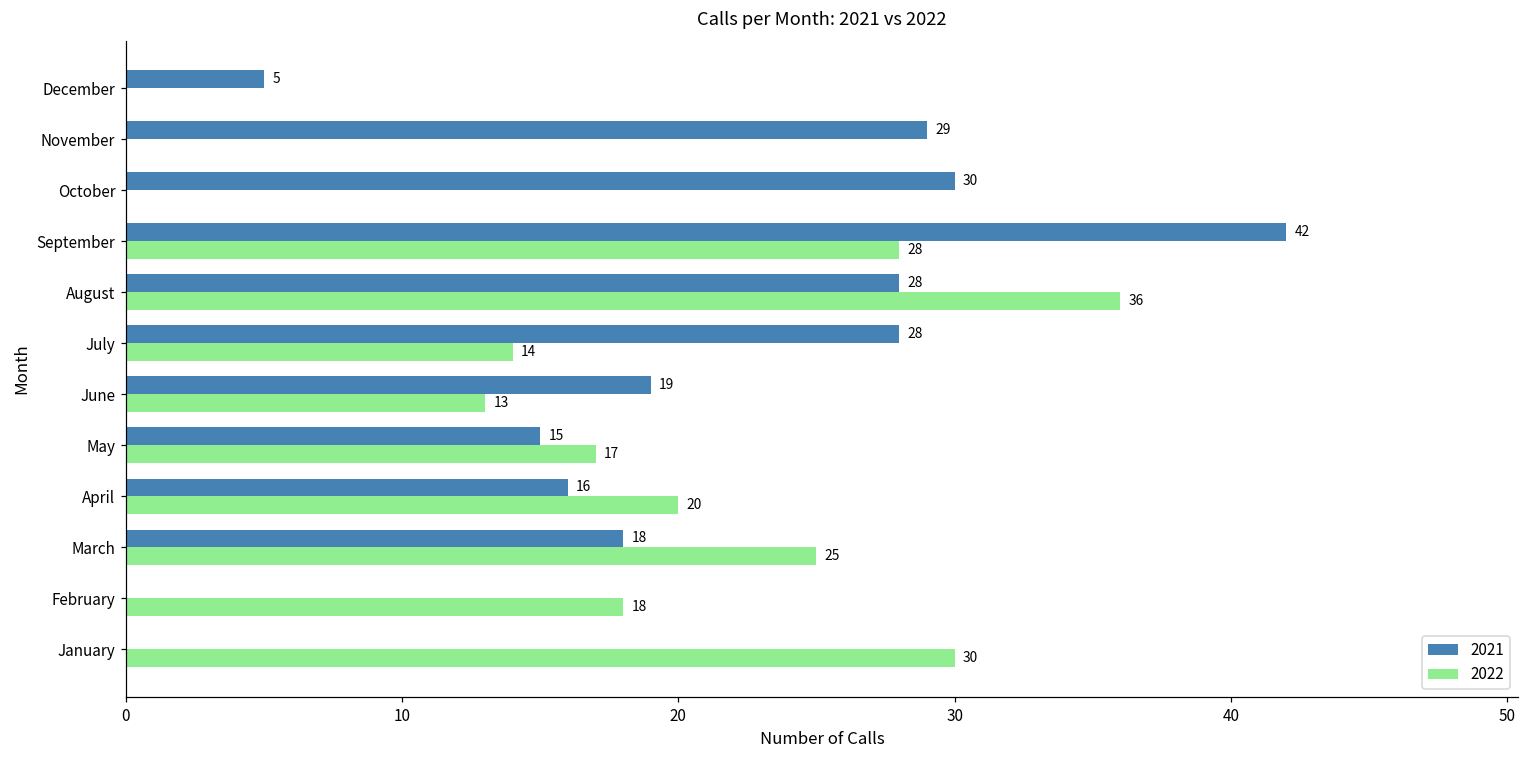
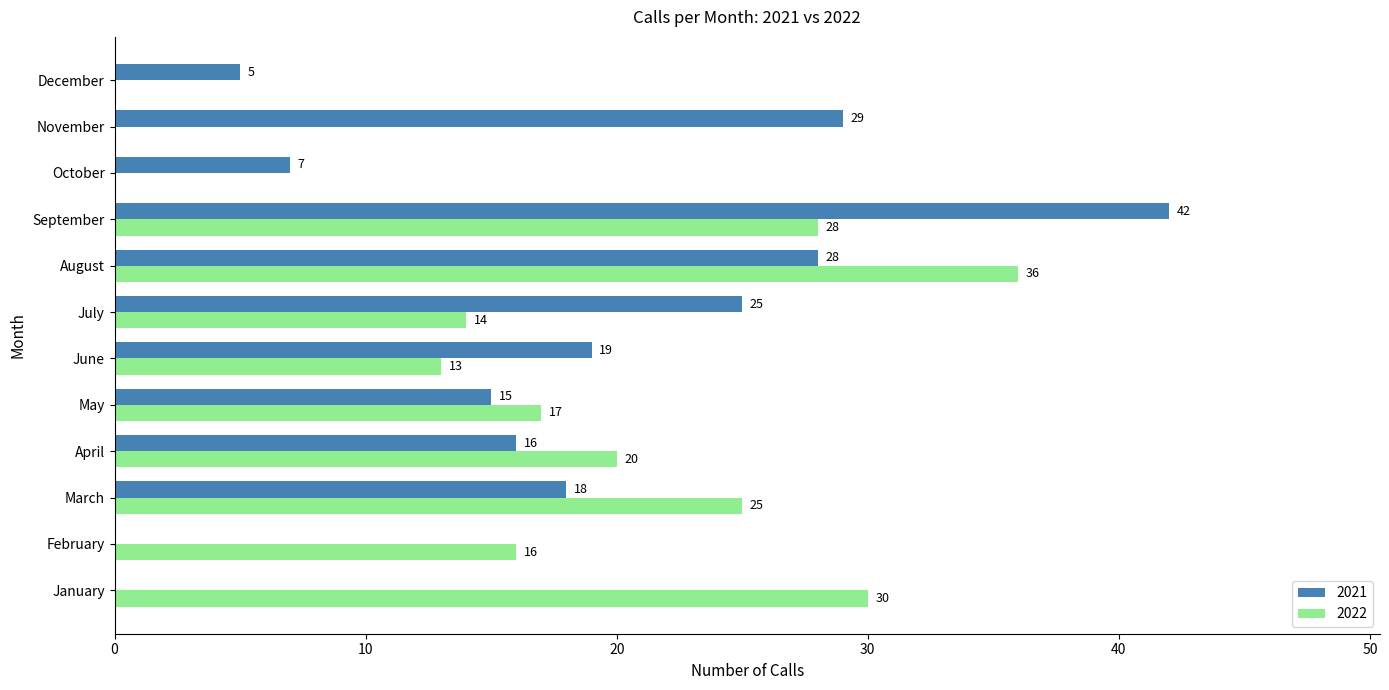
  {
    "2021": {
      "December": 5,
      "November": 29,
-     "October": 30,
+     "October": 7,
      "September": 42,
      "August": 28,
-     "July": 28,
+     "July": 25,
      "June": 19,
      "May": 15,
      "April": 16,
      "March": 18
    },
    "2022": {
      "September": 28,
      "August": 36,
      "July": 14,
      "June": 13,
      "May": 17,
      "April": 20,
      "March": 25,
-     "February": 18,
+     "February": 16,
      "January": 30
    }
  }
